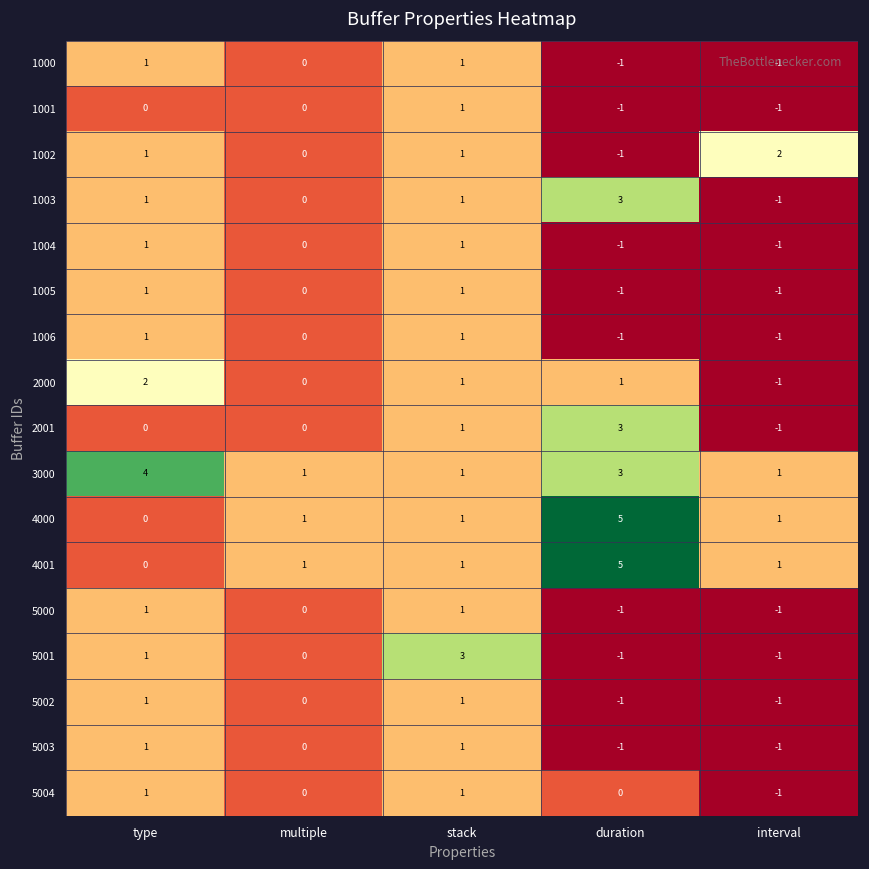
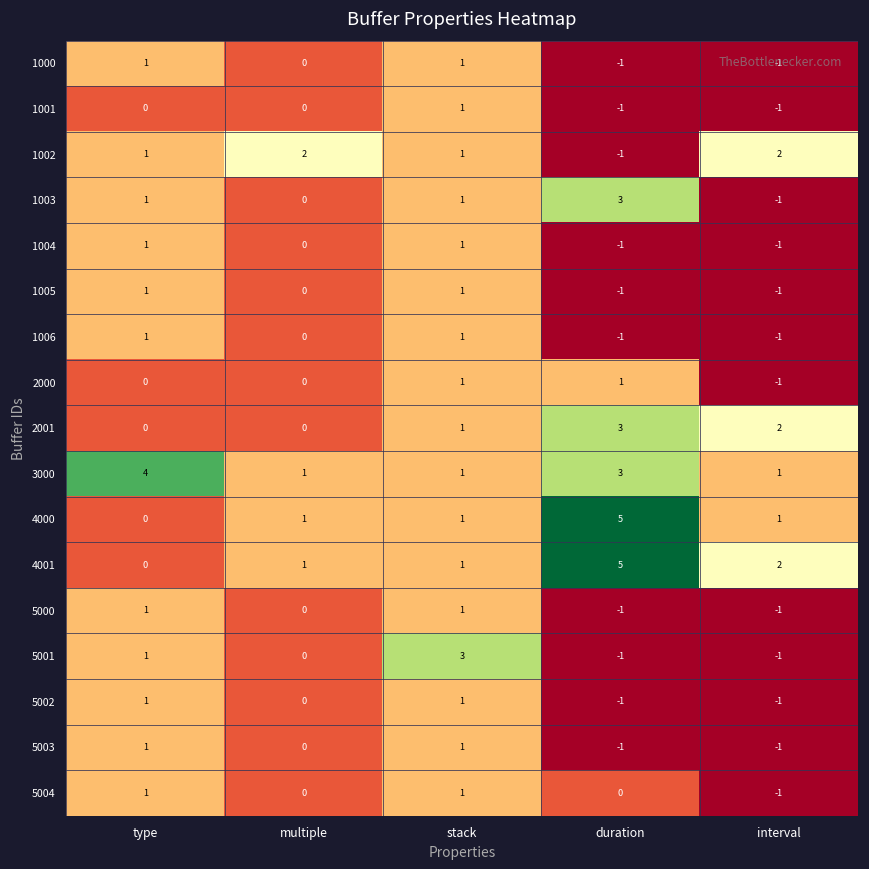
  {
    "1000": {
      "type": 1,
      "multiple": 0,
      "stack": 1,
      "duration": -1
    },
    "1001": {
      "type": 0,
      "multiple": 0,
      "stack": 1,
      "duration": -1,
      "interval": -1
    },
    "1002": {
      "type": 1,
-     "multiple": 0,
+     "multiple": 2,
      "stack": 1,
      "duration": -1,
      "interval": 2
    },
    "1003": {
      "type": 1,
      "multiple": 0,
      "stack": 1,
      "duration": 3,
      "interval": -1
    },
    "1004": {
      "type": 1,
      "multiple": 0,
      "stack": 1,
      "duration": -1,
      "interval": -1
    },
    "1005": {
      "type": 1,
      "multiple": 0,
      "stack": 1,
      "duration": -1,
      "interval": -1
    },
    "1006": {
      "type": 1,
      "multiple": 0,
      "stack": 1,
      "duration": -1,
      "interval": -1
    },
    "2000": {
-     "type": 2,
+     "type": 0,
      "multiple": 0,
      "stack": 1,
      "duration": 1,
      "interval": -1
    },
    "2001": {
      "type": 0,
      "multiple": 0,
      "stack": 1,
      "duration": 3,
-     "interval": -1
+     "interval": 2
    },
    "3000": {
      "type": 4,
      "multiple": 1,
      "stack": 1,
      "duration": 3,
      "interval": 1
    },
    "4000": {
      "type": 0,
      "multiple": 1,
      "stack": 1,
      "duration": 5,
      "interval": 1
    },
    "4001": {
      "type": 0,
      "multiple": 1,
      "stack": 1,
      "duration": 5,
-     "interval": 1
+     "interval": 2
    },
    "5000": {
      "type": 1,
      "multiple": 0,
      "stack": 1,
      "duration": -1,
      "interval": -1
    },
    "5001": {
      "type": 1,
      "multiple": 0,
      "stack": 3,
      "duration": -1,
      "interval": -1
    },
    "5002": {
      "type": 1,
      "multiple": 0,
      "stack": 1,
      "duration": -1,
      "interval": -1
    },
    "5003": {
      "type": 1,
      "multiple": 0,
      "stack": 1,
      "duration": -1,
      "interval": -1
    },
    "5004": {
      "type": 1,
      "multiple": 0,
      "stack": 1,
      "duration": 0,
      "interval": -1
    }
  }
